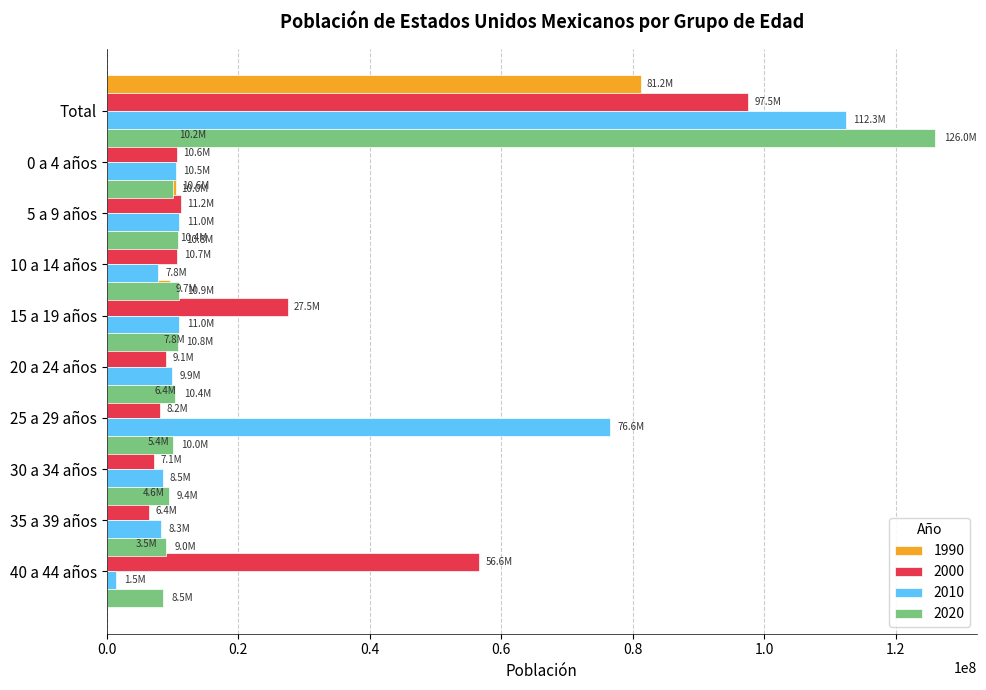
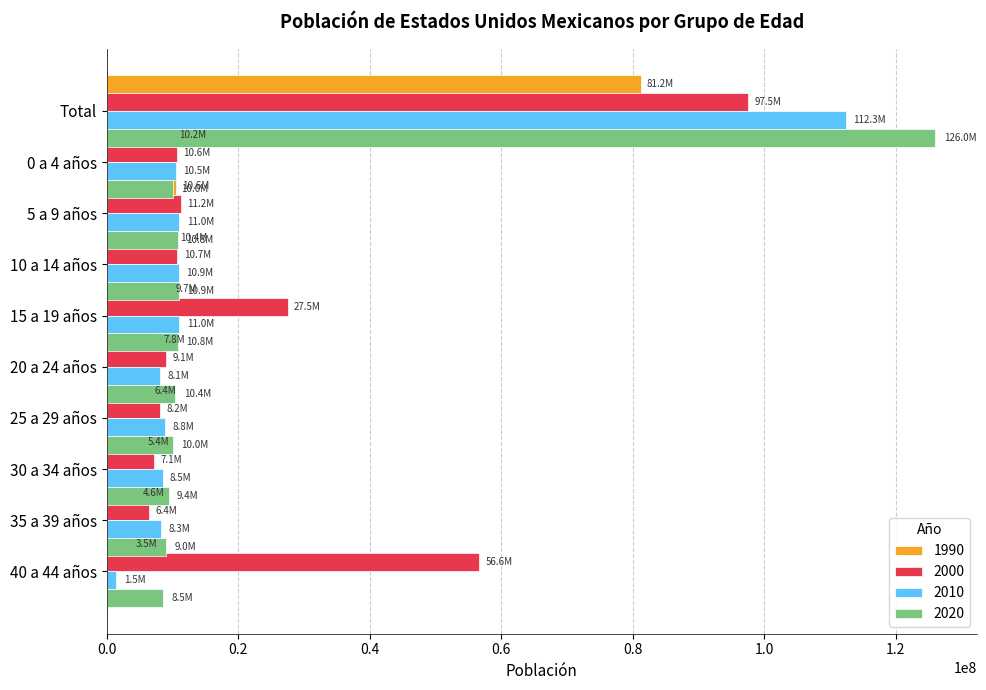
  {
    "2000": {
      "Total": "97.5M",
      "0 a 4 años": "10.6M",
      "5 a 9 años": "11.2M",
      "10 a 14 años": "10.7M",
      "15 a 19 años": "27.5M",
      "20 a 24 años": "9.1M",
      "25 a 29 años": "8.2M",
      "30 a 34 años": "7.1M",
      "35 a 39 años": "6.4M",
      "40 a 44 años": "56.6M"
    },
    "2010": {
      "Total": "112.3M",
      "0 a 4 años": "10.5M",
      "5 a 9 años": "11.0M",
-     "10 a 14 años": "7.8M",
+     "10 a 14 años": "10.9M",
      "15 a 19 años": "11.0M",
-     "20 a 24 años": "9.9M",
-     "25 a 29 años": "76.6M",
+     "20 a 24 años": "8.1M",
+     "25 a 29 años": "8.8M",
      "30 a 34 años": "8.5M",
      "35 a 39 años": "8.3M",
      "40 a 44 años": "1.5M"
    }
  }
